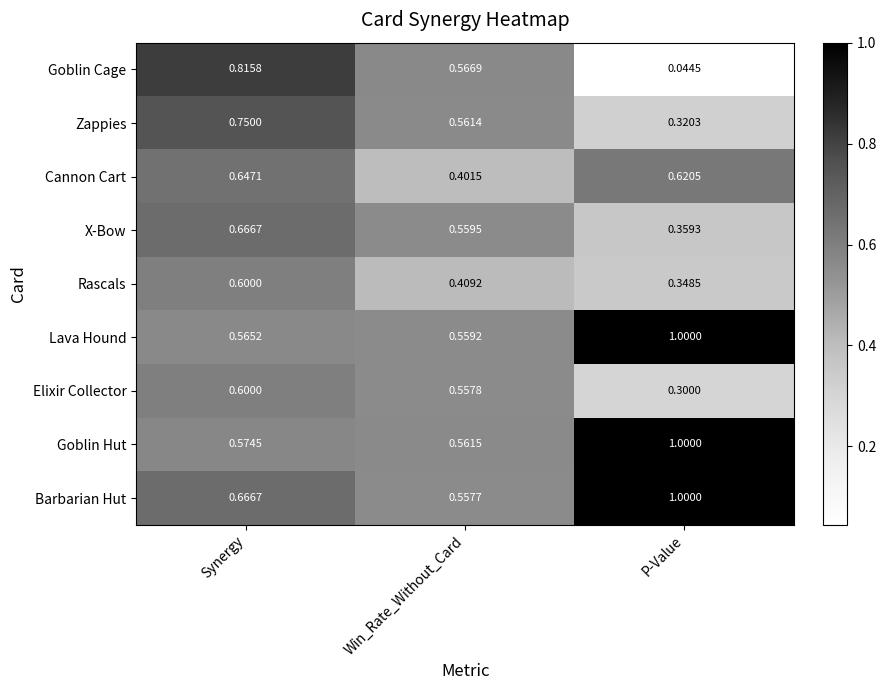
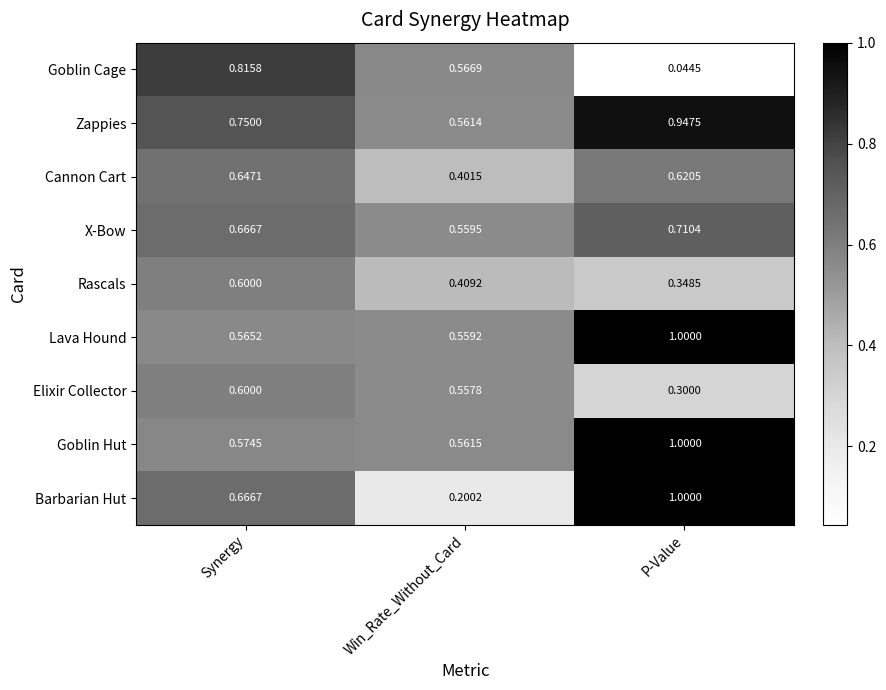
  {
    "Goblin Cage": {
      "Synergy": 0.8158,
      "Win_Rate_Without_Card": 0.5669,
      "P-Value": 0.0445
    },
    "Zappies": {
      "Synergy": 0.7500,
      "Win_Rate_Without_Card": 0.5614,
-     "P-Value": 0.3203
+     "P-Value": 0.9475
    },
    "Cannon Cart": {
      "Synergy": 0.6471,
      "Win_Rate_Without_Card": 0.4015,
      "P-Value": 0.6205
    },
    "X-Bow": {
      "Synergy": 0.6667,
      "Win_Rate_Without_Card": 0.5595,
-     "P-Value": 0.3593
+     "P-Value": 0.7104
    },
    "Rascals": {
      "Synergy": 0.6000,
      "Win_Rate_Without_Card": 0.4092,
      "P-Value": 0.3485
    },
    "Lava Hound": {
      "Synergy": 0.5652,
      "Win_Rate_Without_Card": 0.5592,
      "P-Value": 1.0000
    },
    "Elixir Collector": {
      "Synergy": 0.6000,
      "Win_Rate_Without_Card": 0.5578,
      "P-Value": 0.3000
    },
    "Goblin Hut": {
      "Synergy": 0.5745,
      "Win_Rate_Without_Card": 0.5615,
      "P-Value": 1.0000
    },
    "Barbarian Hut": {
      "Synergy": 0.6667,
-     "Win_Rate_Without_Card": 0.5577,
+     "Win_Rate_Without_Card": 0.2002,
      "P-Value": 1.0000
    }
  }
